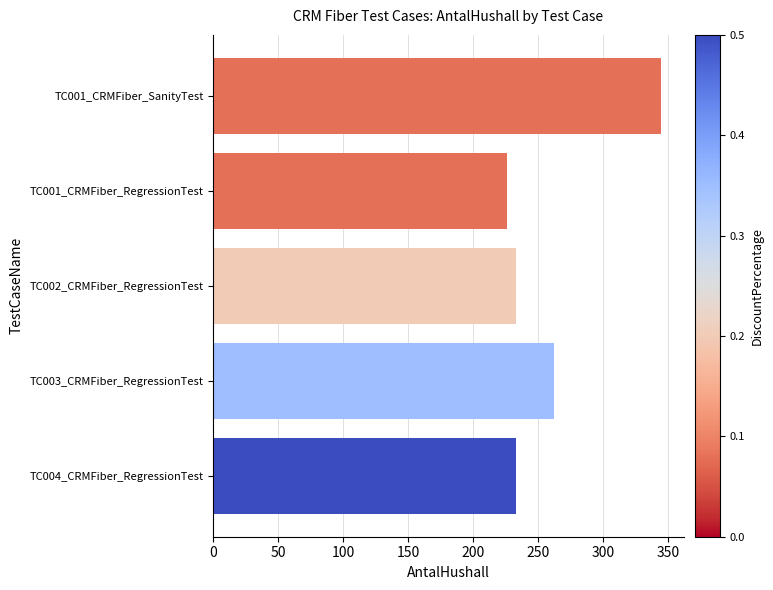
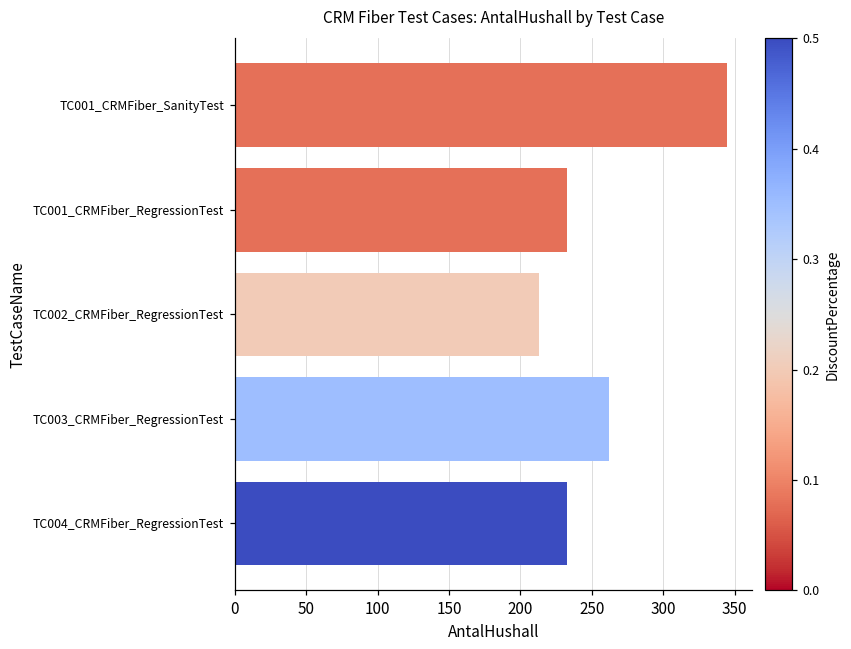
  {
    "TC001_CRMFiber_SanityTest": 345,
-   "TC001_CRMFiber_RegressionTest": 226,
-   "TC002_CRMFiber_RegressionTest": 233,
+   "TC001_CRMFiber_RegressionTest": 233,
+   "TC002_CRMFiber_RegressionTest": 213,
    "TC003_CRMFiber_RegressionTest": 262,
    "TC004_CRMFiber_RegressionTest": 233
  }
